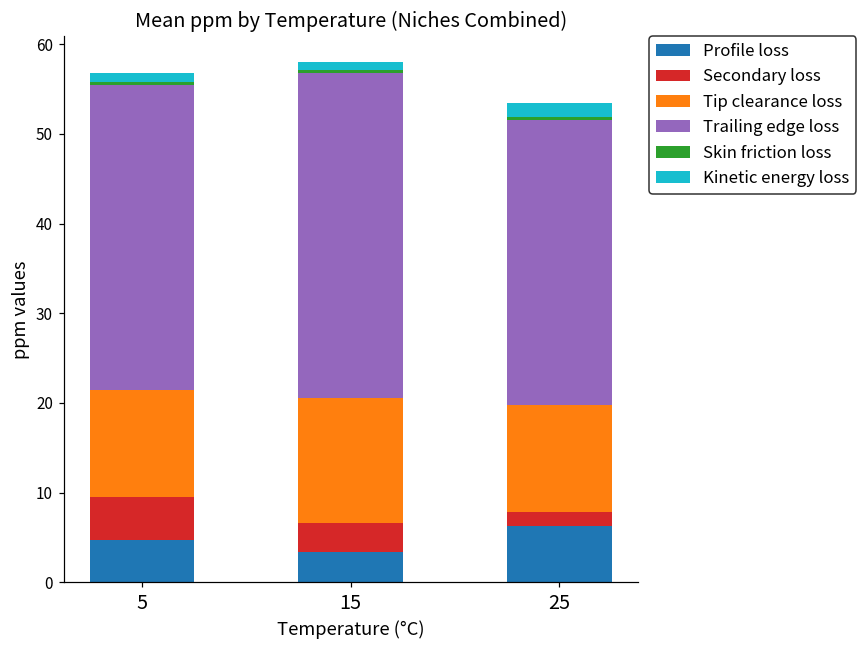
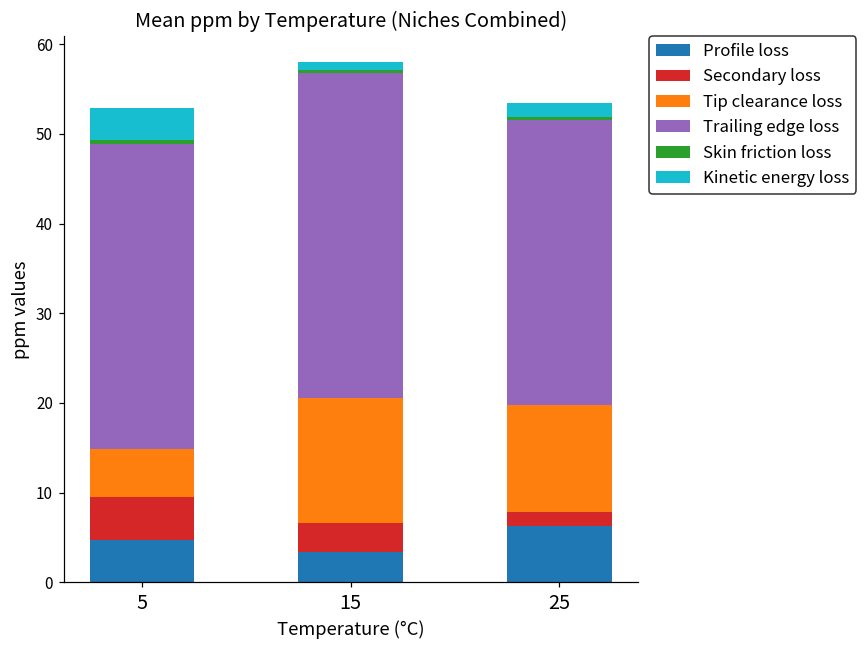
  {
    "Profile loss": {
      "5": 5,
      "15": 3,
      "25": 6
    },
    "Secondary loss": {
      "5": 5,
      "15": 3,
      "25": 1
    },
    "Tip clearance loss": {
-     "5": 12,
+     "5": 5,
      "15": 14,
      "25": 12
    },
    "Trailing edge loss": {
      "5": 34,
      "15": 36,
      "25": 32
    },
    "Skin friction loss": {
      "5": 0,
      "15": 0
    },
    "Kinetic energy loss": {
-     "5": 1,
+     "5": 4,
      "15": 1,
      "25": 2
    }
  }
